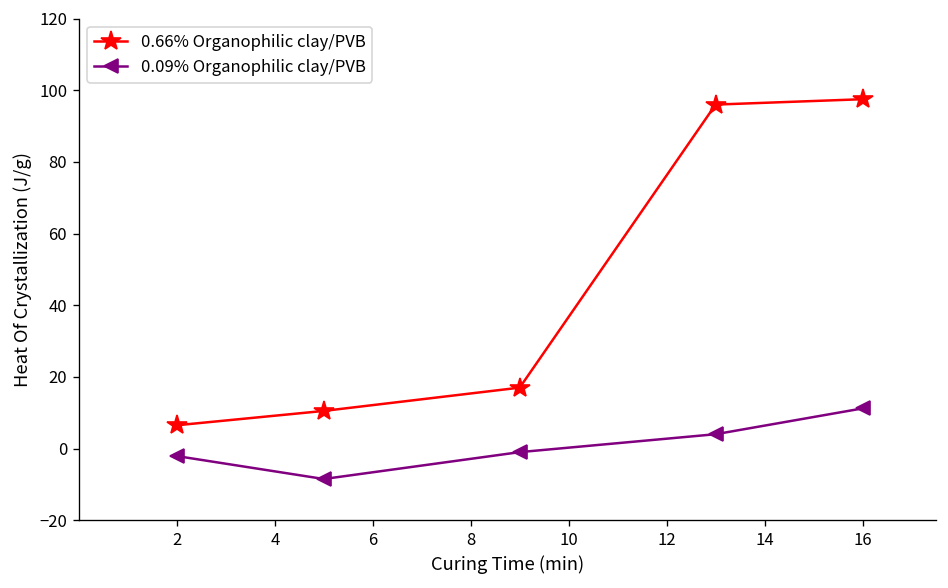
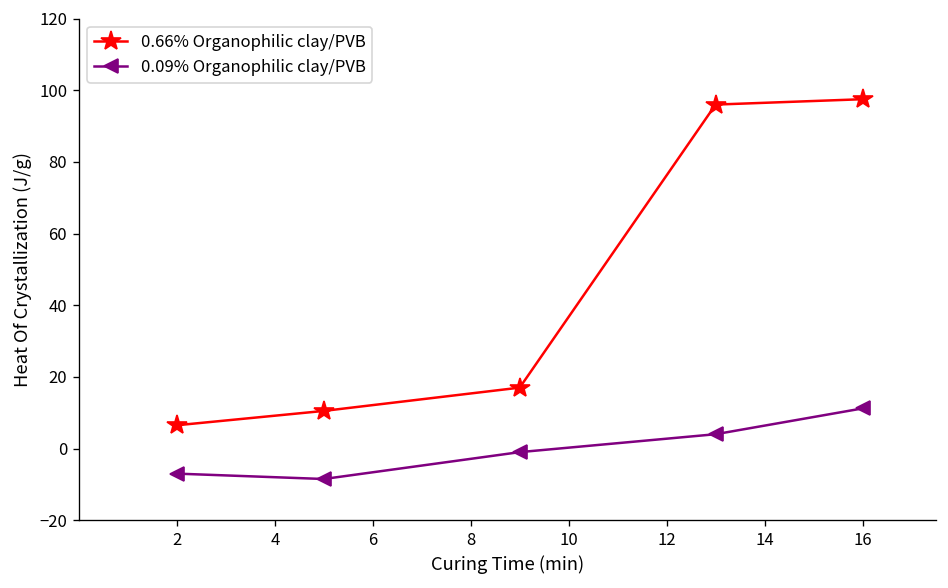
  {
    "0.66% Organophilic clay/PVB": {
      "2": 7,
      "16": 98
    },
    "0.09% Organophilic clay/PVB": {
-     "2": -2,
+     "2": -7,
      "16": 11
    }
  }
